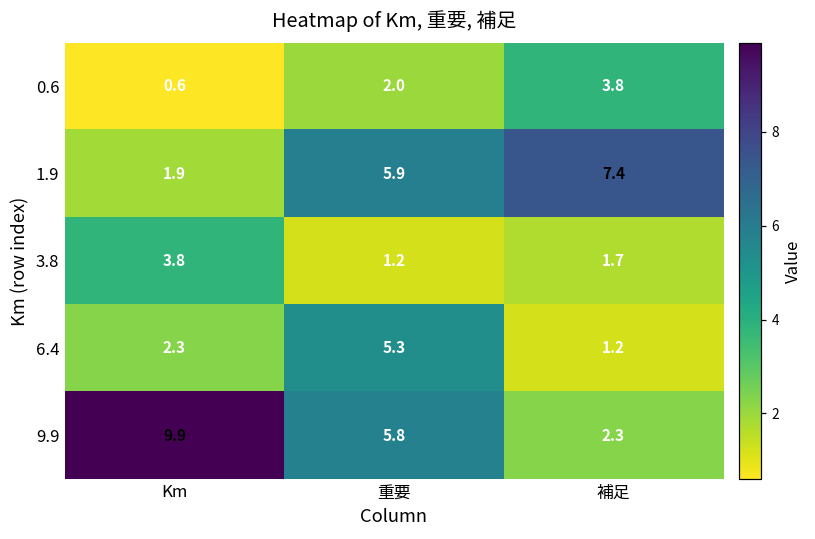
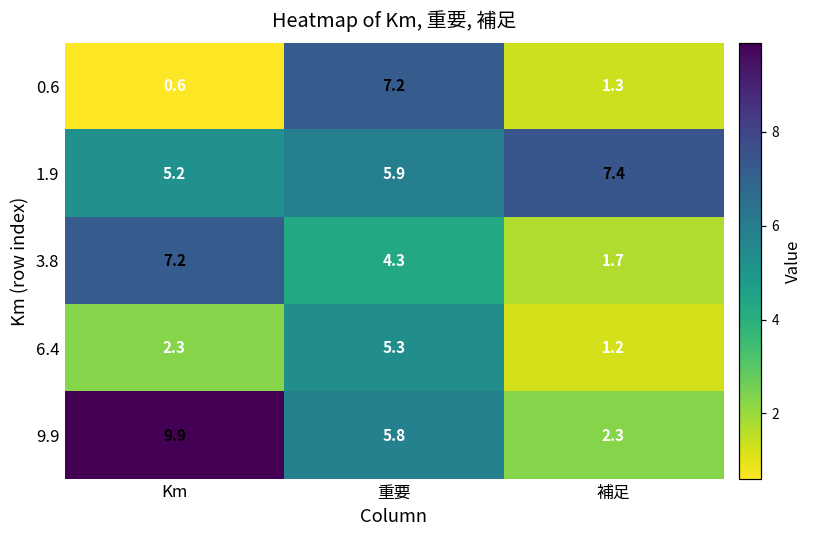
  {
    "0.6": {
      "Km": 0.6,
-     "重要": 2.0,
-     "補足": 3.8
+     "重要": 7.2,
+     "補足": 1.3
    },
    "1.9": {
-     "Km": 1.9,
+     "Km": 5.2,
      "重要": 5.9,
      "補足": 7.4
    },
    "3.8": {
-     "Km": 3.8,
-     "重要": 1.2,
+     "Km": 7.2,
+     "重要": 4.3,
      "補足": 1.7
    },
    "6.4": {
      "Km": 2.3,
      "重要": 5.3,
      "補足": 1.2
    },
    "9.9": {
      "Km": 9.9,
      "重要": 5.8,
      "補足": 2.3
    }
  }
